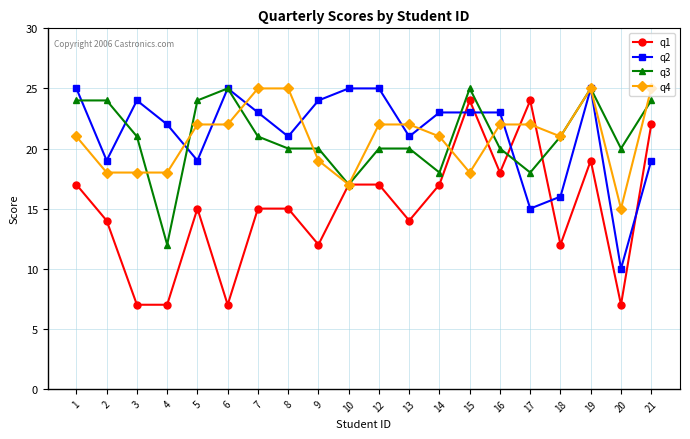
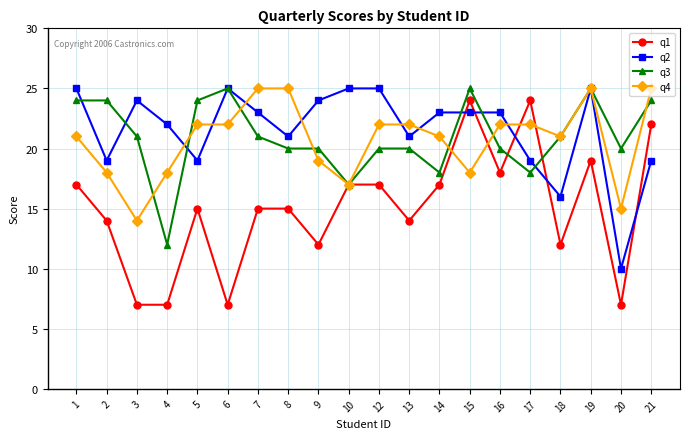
  {
    "q1": {
      "1": 17,
      "2": 14,
      "3": 7,
      "4": 7,
      "5": 15,
      "6": 7,
      "7": 15,
      "8": 15,
      "9": 12,
      "12": 17,
      "13": 14,
      "14": 17,
      "15": 24,
      "16": 18,
      "17": 24,
      "18": 12,
      "19": 19,
      "20": 7,
      "21": 22
    },
    "q2": {
      "1": 25,
      "2": 19,
      "3": 24,
      "4": 22,
      "5": 19,
      "7": 23,
      "8": 21,
      "9": 24,
      "10": 25,
      "12": 25,
      "13": 21,
      "14": 23,
      "15": 23,
      "16": 23,
-     "17": 15,
+     "17": 19,
      "18": 16,
      "20": 10,
      "21": 19
    },
    "q3": {
      "1": 24,
      "2": 24,
      "3": 21,
      "4": 12,
      "5": 24,
      "7": 21,
      "8": 20,
      "9": 20,
      "12": 20,
      "13": 20,
      "14": 18,
      "15": 25,
      "16": 20,
      "17": 18,
      "20": 20,
      "21": 24
    },
    "q4": {
      "1": 21,
      "2": 18,
-     "3": 18,
+     "3": 14,
      "4": 18,
      "5": 22,
      "6": 22,
      "7": 25,
      "8": 25,
      "9": 19,
      "12": 22,
      "13": 22,
      "14": 21,
      "15": 18,
      "16": 22,
      "17": 22,
      "20": 15
    }
  }
